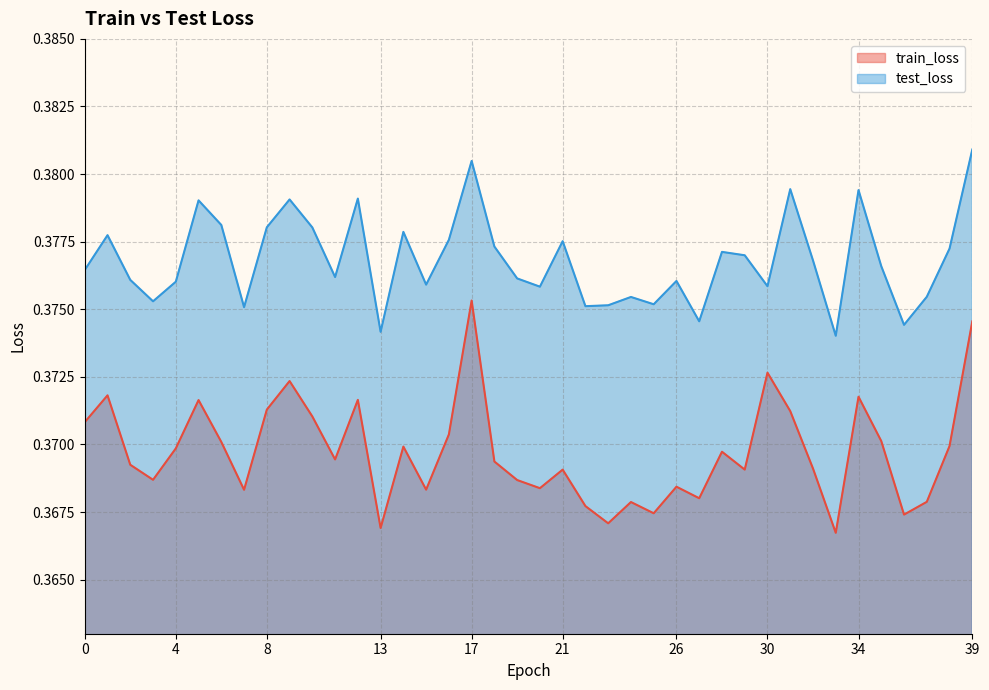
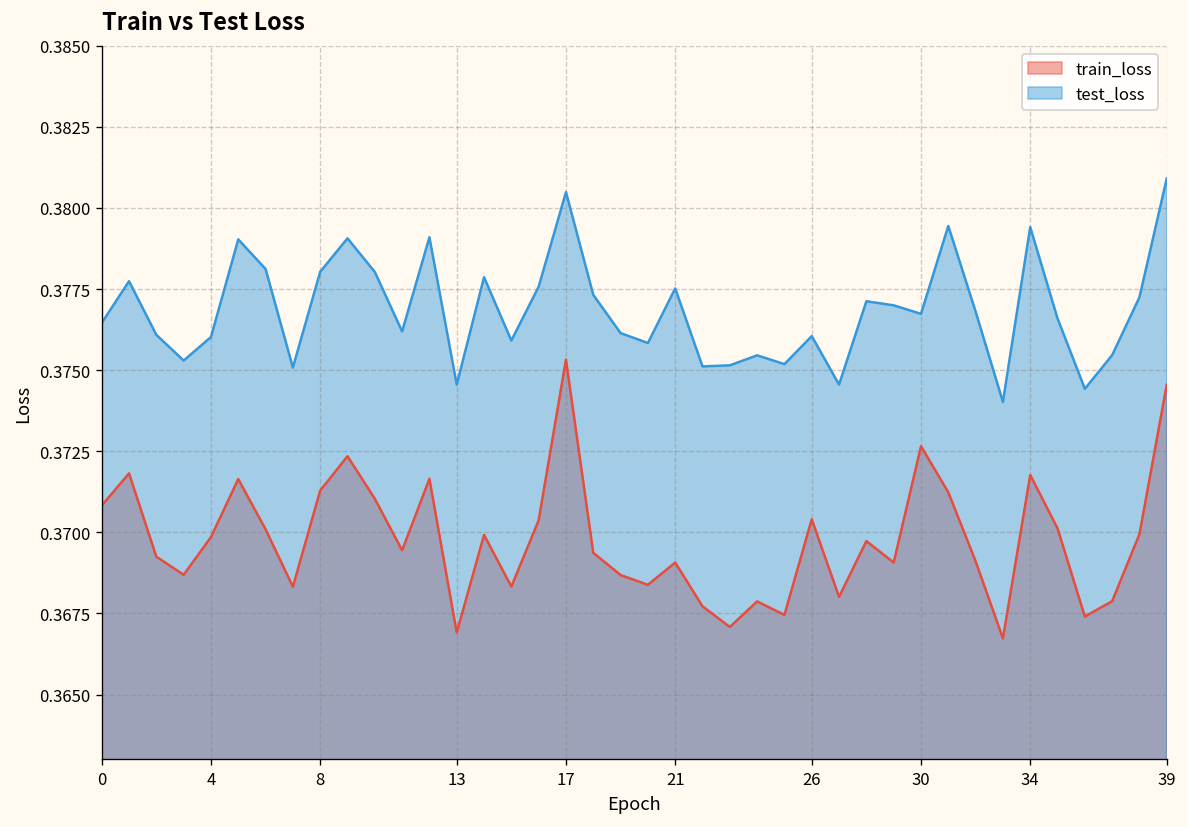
  {
    "train_loss": {
      "0": 0.3708,
      "4": 0.3699,
      "8": 0.3713,
      "13": 0.3669,
      "17": 0.3753,
      "21": 0.3691,
-     "26": 0.3684,
+     "26": 0.3704,
      "30": 0.3727,
      "34": 0.3718,
      "39": 0.3746
    },
    "test_loss": {
      "0": 0.3765,
      "4": 0.3760,
      "8": 0.3780,
-     "13": 0.3742,
+     "13": 0.3746,
      "17": 0.3805,
      "21": 0.3775,
      "26": 0.3760,
-     "30": 0.3759,
+     "30": 0.3767,
      "34": 0.3794,
      "39": 0.3809
    }
  }
